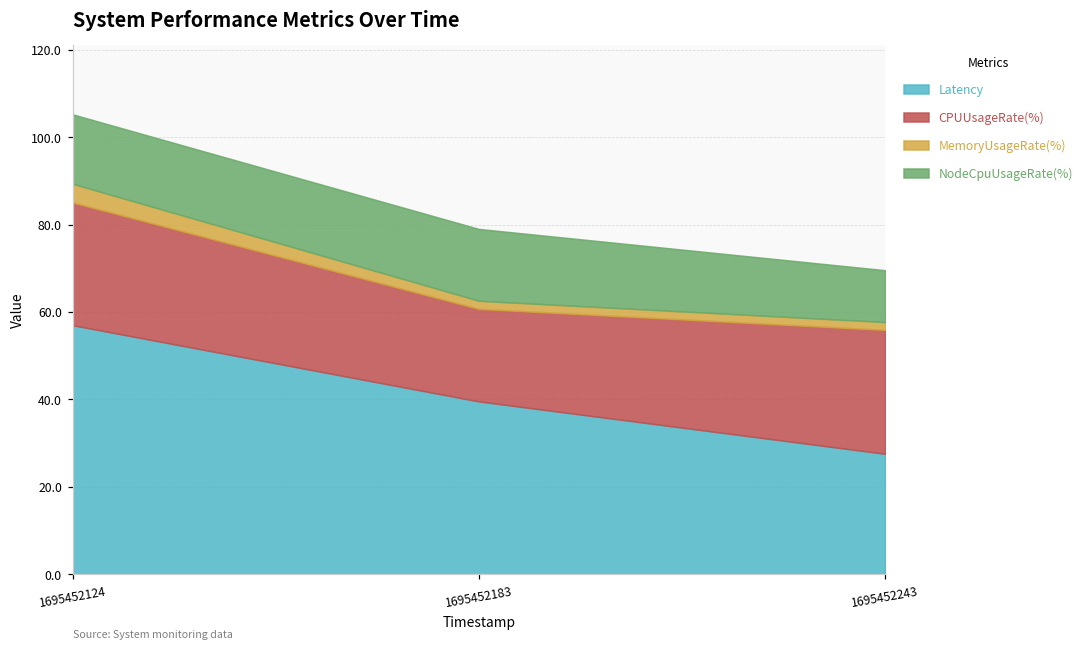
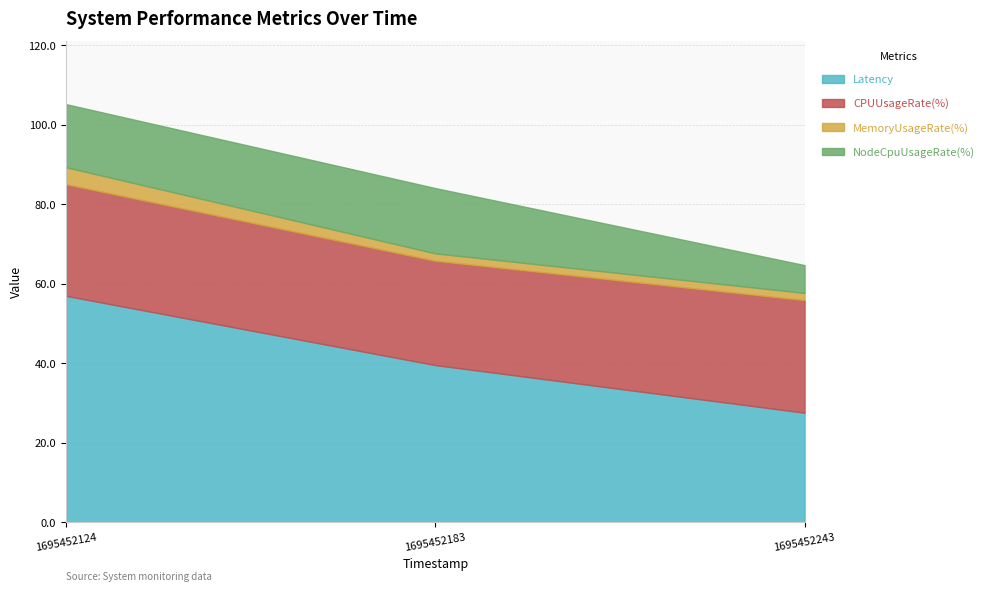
  {
    "Latency": {
      "1695452124": 57,
      "1695452183": 40,
      "1695452243": 28
    },
    "CPUUsageRate(%)": {
      "1695452124": 28,
-     "1695452183": 21,
+     "1695452183": 26,
      "1695452243": 28
    },
    "MemoryUsageRate(%)": {
      "1695452124": 4,
      "1695452183": 2,
      "1695452243": 2
    },
    "NodeCpuUsageRate(%)": {
      "1695452124": 16,
      "1695452183": 16,
-     "1695452243": 12
+     "1695452243": 7
    }
  }
